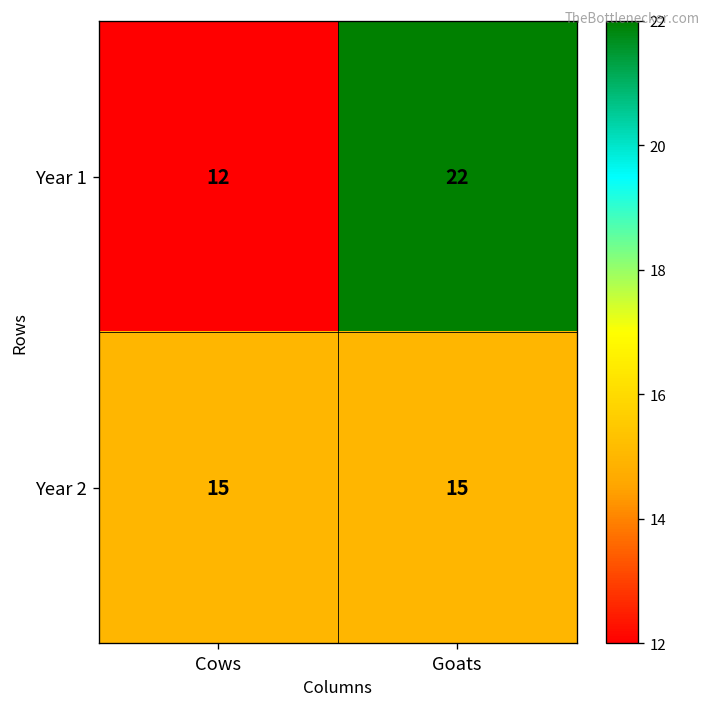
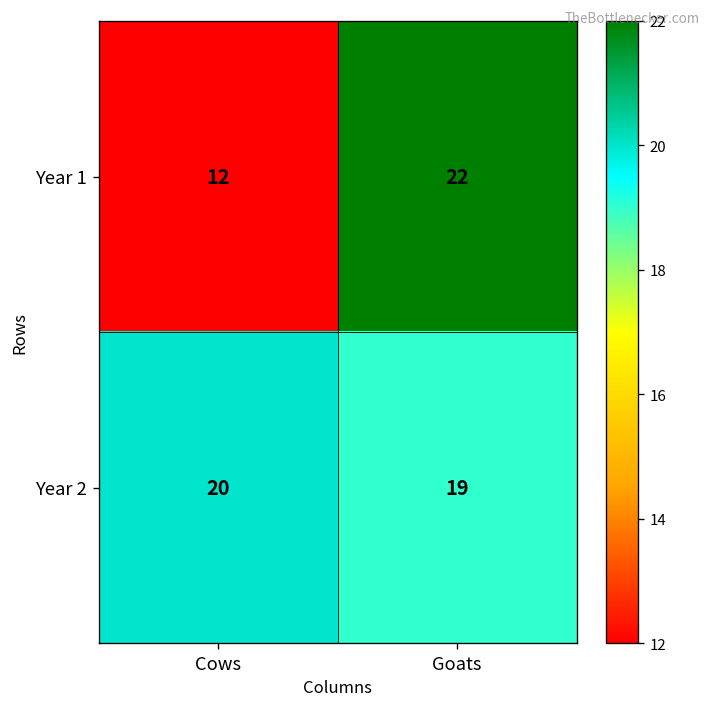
  {
    "Year 1": {
      "Cows": 12,
      "Goats": 22
    },
    "Year 2": {
-     "Cows": 15,
-     "Goats": 15
+     "Cows": 20,
+     "Goats": 19
    }
  }
